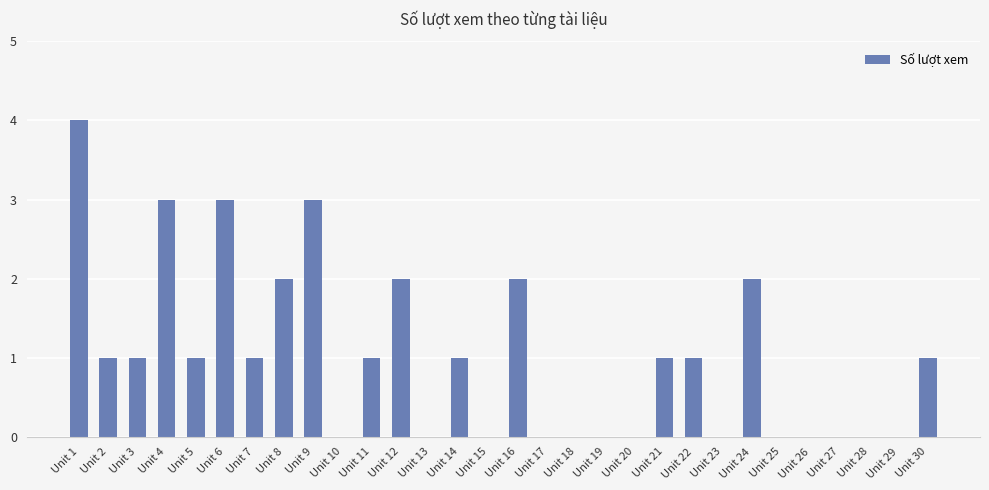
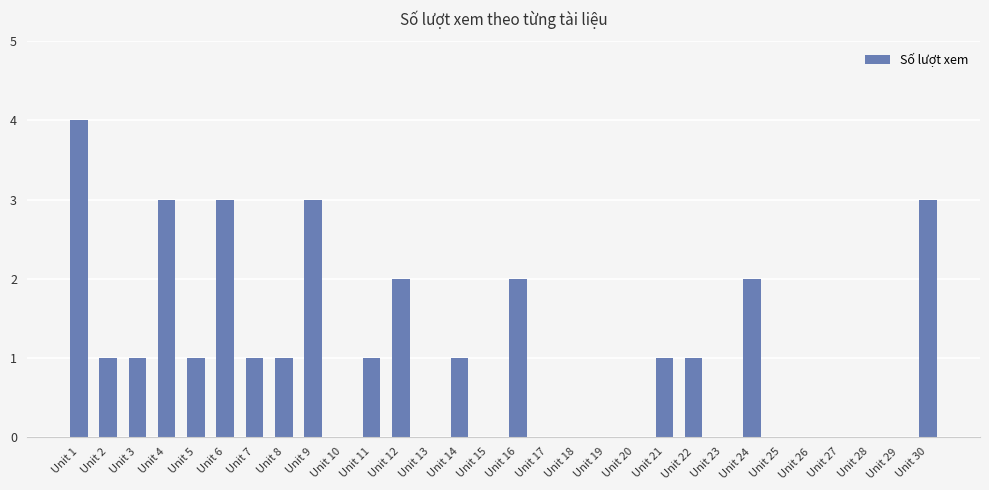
  {
    "Unit 1": 4,
    "Unit 2": 1,
    "Unit 3": 1,
    "Unit 4": 3,
    "Unit 5": 1,
    "Unit 6": 3,
    "Unit 7": 1,
-   "Unit 8": 2,
+   "Unit 8": 1,
    "Unit 9": 3,
    "Unit 10": 0,
    "Unit 11": 1,
    "Unit 12": 2,
    "Unit 13": 0,
    "Unit 14": 1,
    "Unit 15": 0,
    "Unit 16": 2,
    "Unit 17": 0,
    "Unit 18": 0,
    "Unit 19": 0,
    "Unit 20": 0,
    "Unit 21": 1,
    "Unit 22": 1,
    "Unit 23": 0,
    "Unit 24": 2,
    "Unit 25": 0,
    "Unit 26": 0,
    "Unit 27": 0,
    "Unit 28": 0,
    "Unit 29": 0,
-   "Unit 30": 1
+   "Unit 30": 3
  }
